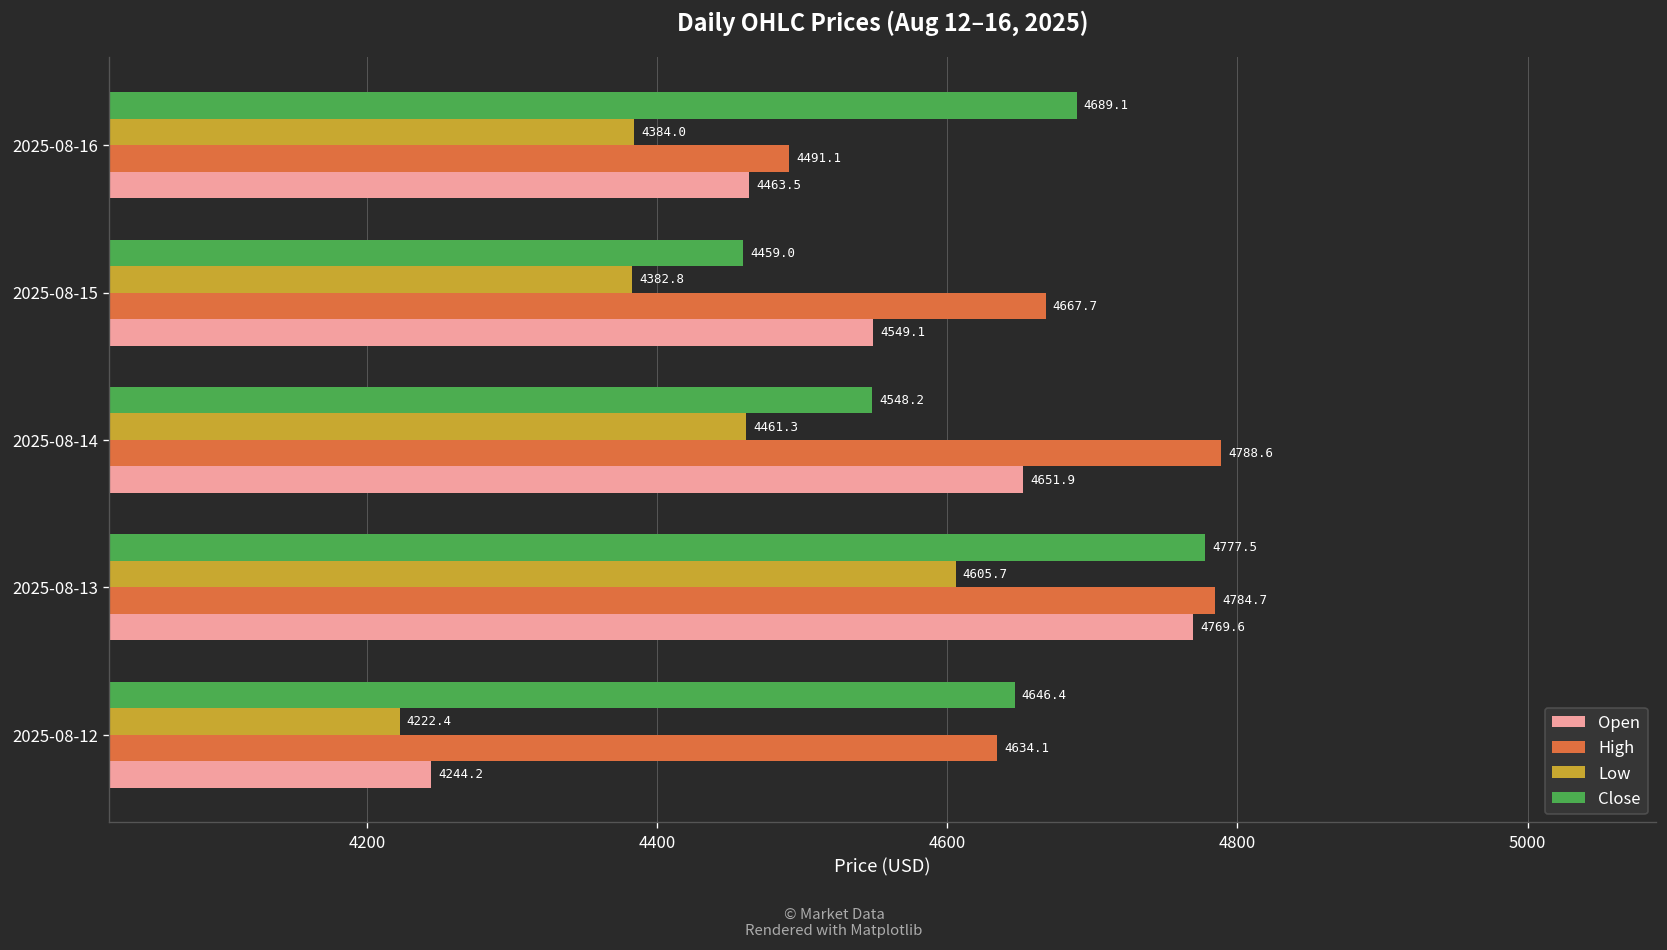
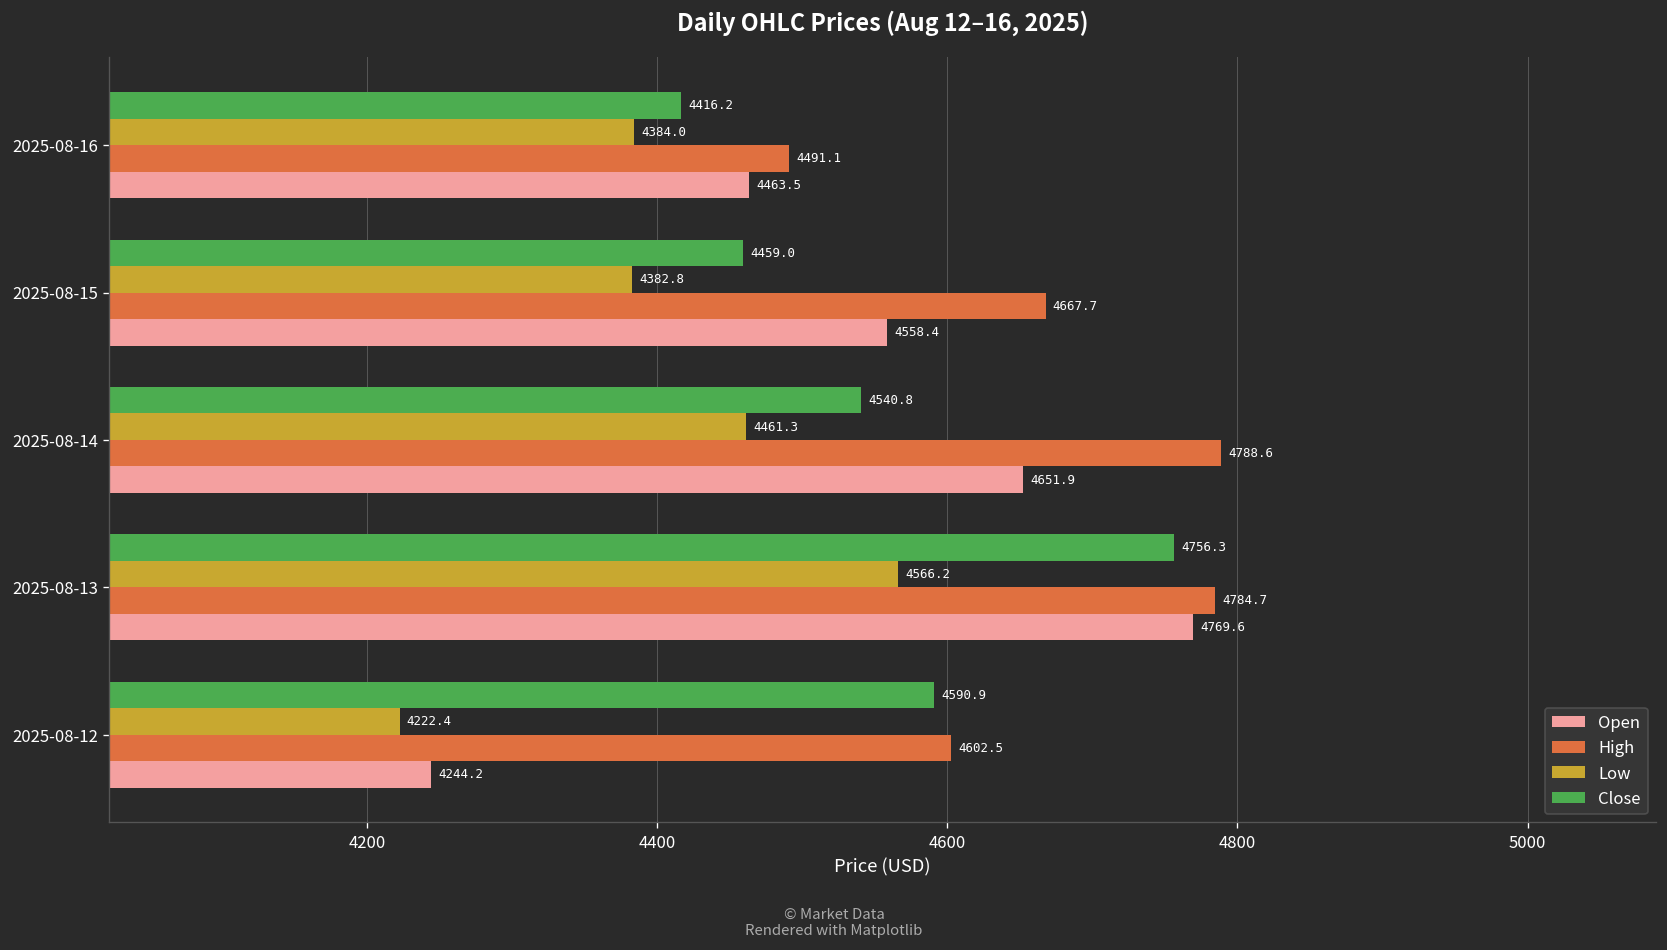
  {
    "Open": {
      "2025-08-16": 4463.5,
-     "2025-08-15": 4549.1,
+     "2025-08-15": 4558.4,
      "2025-08-14": 4651.9,
      "2025-08-13": 4769.6,
      "2025-08-12": 4244.2
    },
    "High": {
      "2025-08-16": 4491.1,
      "2025-08-15": 4667.7,
      "2025-08-14": 4788.6,
      "2025-08-13": 4784.7,
-     "2025-08-12": 4634.1
+     "2025-08-12": 4602.5
    },
    "Low": {
      "2025-08-16": 4384.0,
      "2025-08-15": 4382.8,
      "2025-08-14": 4461.3,
-     "2025-08-13": 4605.7,
+     "2025-08-13": 4566.2,
      "2025-08-12": 4222.4
    },
    "Close": {
-     "2025-08-16": 4689.1,
+     "2025-08-16": 4416.2,
      "2025-08-15": 4459.0,
-     "2025-08-14": 4548.2,
-     "2025-08-13": 4777.5,
-     "2025-08-12": 4646.4
+     "2025-08-14": 4540.8,
+     "2025-08-13": 4756.3,
+     "2025-08-12": 4590.9
    }
  }
